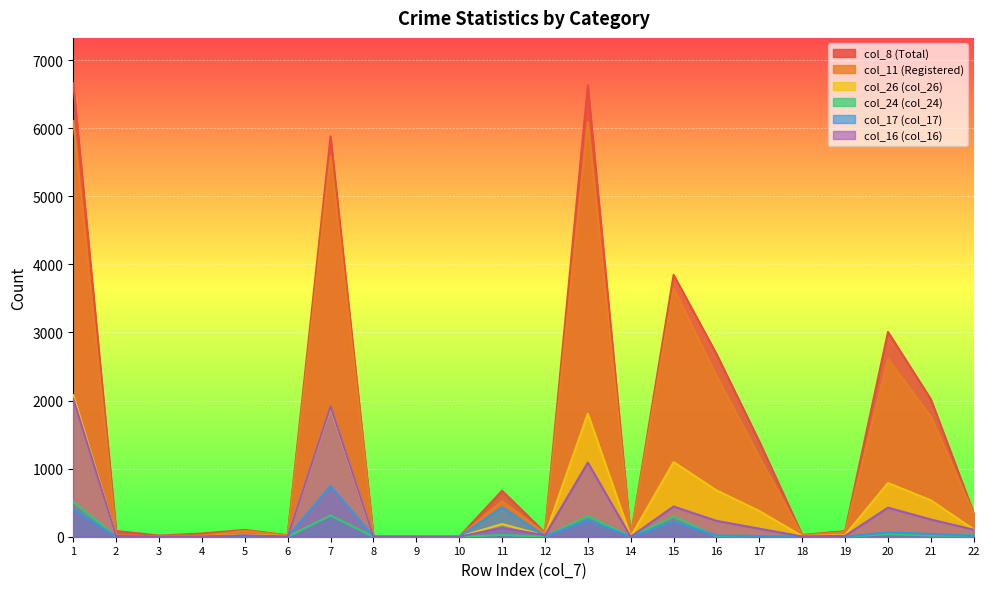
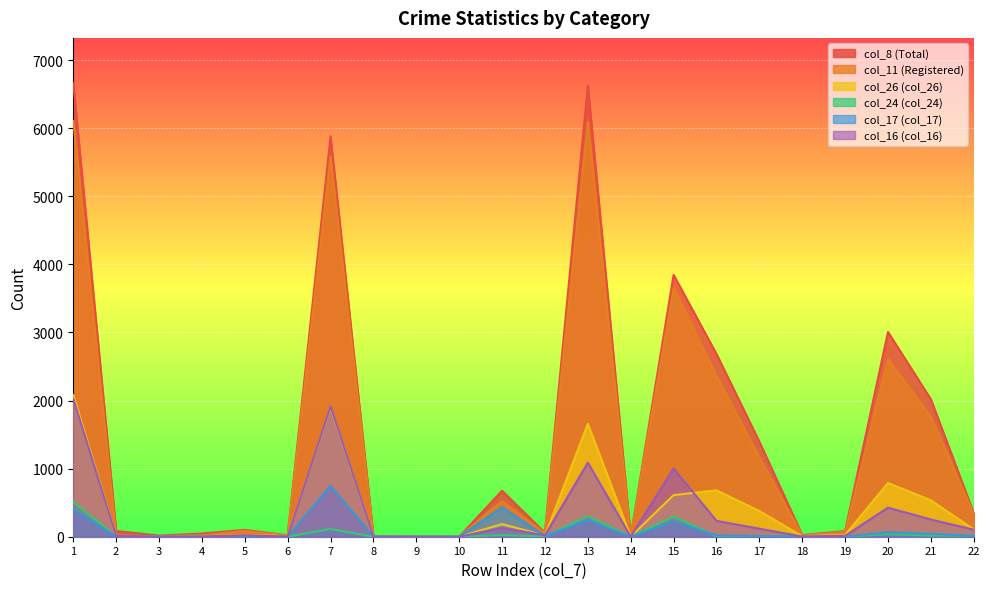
  {
    "col_26 (col_26)": {
      "1": 2100,
      "11": 200,
-     "13": 1800,
-     "15": 1100,
+     "13": 1700,
+     "15": 600,
      "16": 700,
      "17": 400,
      "20": 800,
      "21": 500
    },
    "col_24 (col_24)": {
      "1": 500,
-     "7": 300,
+     "7": 100,
      "11": 0,
      "13": 300,
      "15": 300
    },
    "col_17 (col_17)": {
      "1": 400,
      "7": 700,
      "11": 400,
      "13": 200,
      "15": 200
    },
    "col_16 (col_16)": {
      "1": 2000,
      "11": 100,
      "13": 1100,
-     "15": 400,
+     "15": 1000,
      "16": 200,
      "17": 100,
      "20": 400,
      "21": 300
    }
  }
